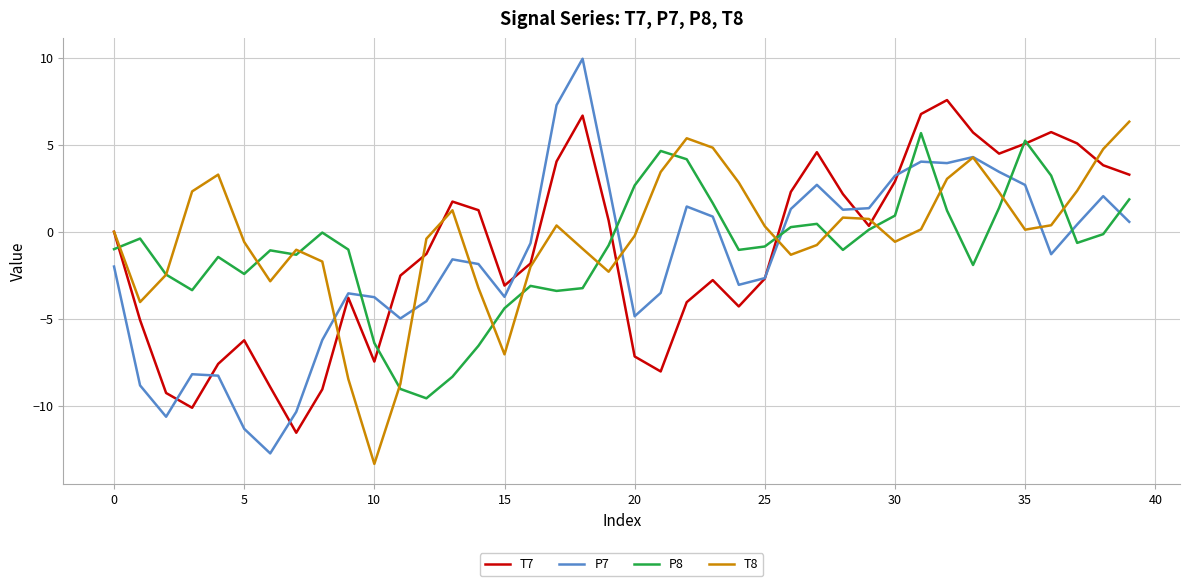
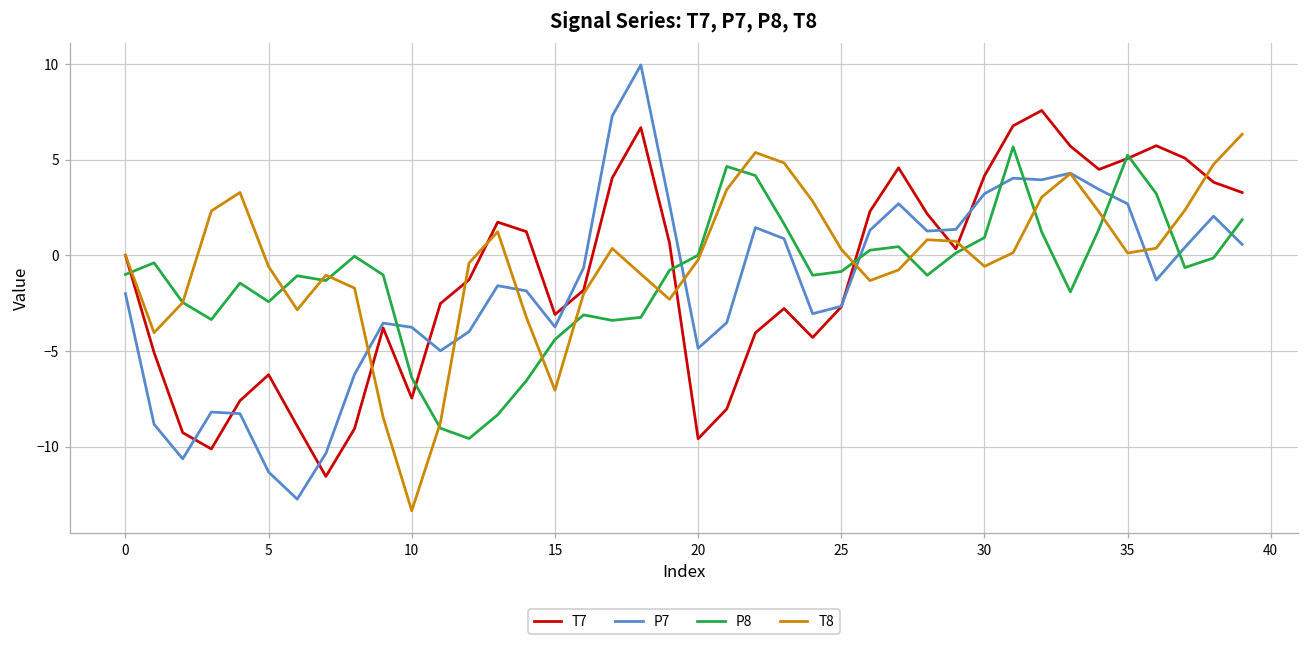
  {
    "T7": {
      "5": -6.2,
      "10": -7.5,
      "15": -3.1,
-     "20": -7.2,
-     "30": 2.9,
+     "20": -9.6,
+     "30": 4.2,
      "35": 5.1
    },
    "P7": {
      "0": -2.0,
      "5": -11.3,
      "10": -3.8,
      "15": -3.7,
      "20": -4.9,
      "30": 3.2,
      "35": 2.7
    },
    "P8": {
      "0": -1.0,
      "5": -2.4,
      "10": -6.4,
      "15": -4.4,
-     "20": 2.7,
+     "20": 0.0,
      "25": -0.8,
      "30": 0.9,
      "35": 5.2
    },
    "T8": {
      "5": -0.6,
      "10": -13.3,
      "15": -7.0,
      "20": -0.2,
      "25": 0.3,
      "30": -0.6,
      "35": 0.1
    }
  }
